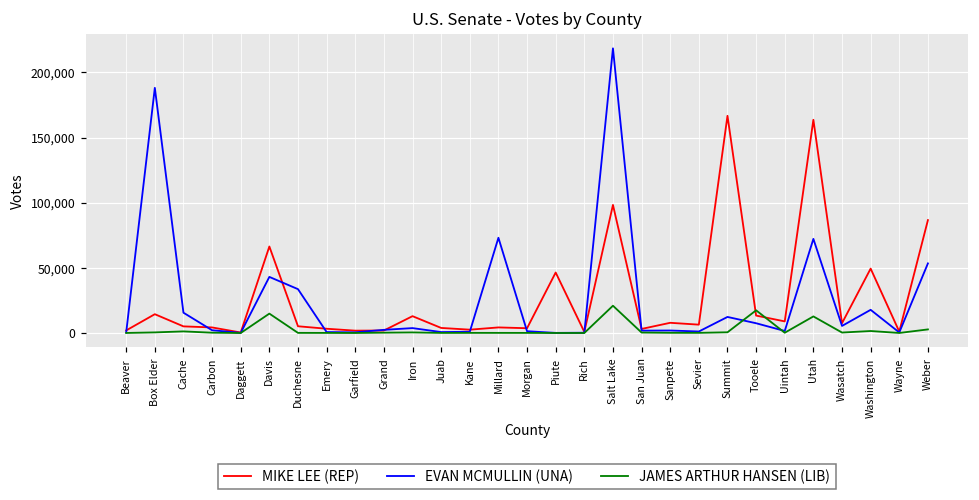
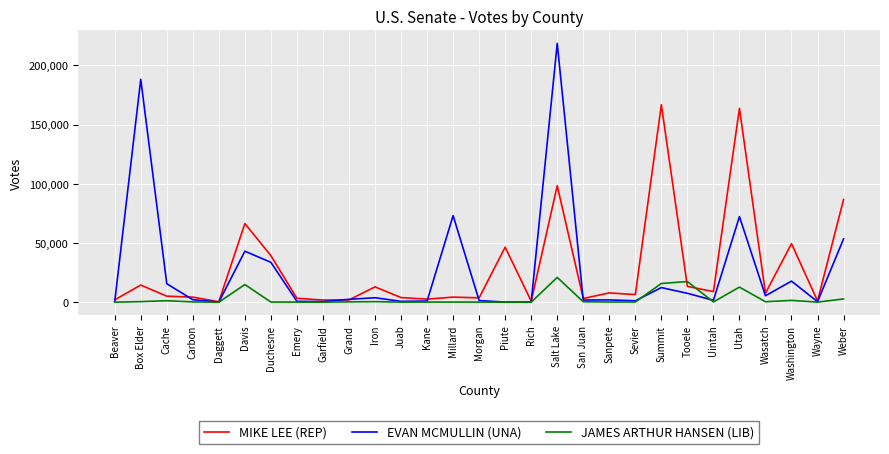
  {
    "MIKE LEE (REP)": {
      "Box Elder": "14,000",
      "Cache": "5,000",
      "Carbon": "4,000",
      "Davis": "66,000",
-     "Duchesne": "5,000",
+     "Duchesne": "39,000",
      "Emery": "3,000",
      "Iron": "13,000",
      "Juab": "4,000",
      "Millard": "4,000",
      "Morgan": "4,000",
      "Piute": "46,000",
      "Salt Lake": "98,000",
      "Sanpete": "8,000",
      "Sevier": "6,000",
      "Summit": "167,000",
      "Tooele": "13,000",
      "Uintah": "9,000",
      "Utah": "164,000",
      "Washington": "49,000",
      "Weber": "87,000"
    },
    "EVAN MCMULLIN (UNA)": {
      "Box Elder": "188,000",
      "Cache": "16,000",
      "Davis": "43,000",
      "Duchesne": "34,000",
      "Iron": "4,000",
      "Millard": "73,000",
      "Salt Lake": "218,000",
      "Summit": "12,000",
      "Tooele": "7,000",
      "Utah": "72,000",
      "Washington": "18,000",
      "Weber": "53,000"
    },
    "JAMES ARTHUR HANSEN (LIB)": {
      "Box Elder": "0",
      "Cache": "1,000",
      "Davis": "15,000",
      "Duchesne": "0",
      "Iron": "0",
      "Millard": "0",
      "Salt Lake": "21,000",
-     "Summit": "1,000",
+     "Summit": "16,000",
      "Tooele": "17,000",
      "Utah": "13,000",
      "Wasatch": "0",
      "Washington": "2,000",
      "Weber": "3,000"
    }
  }
